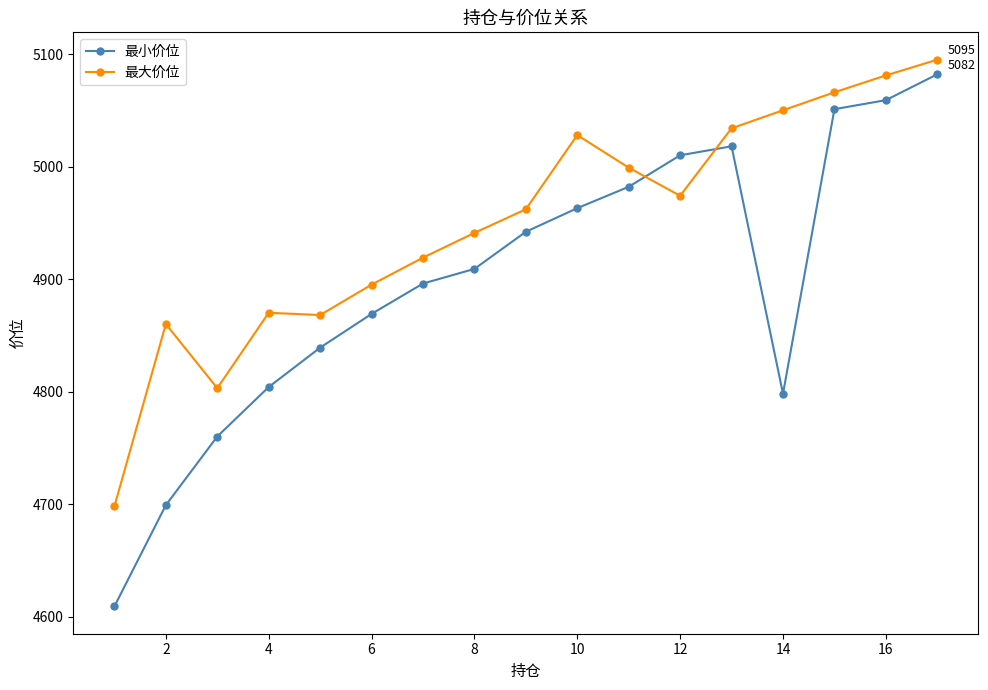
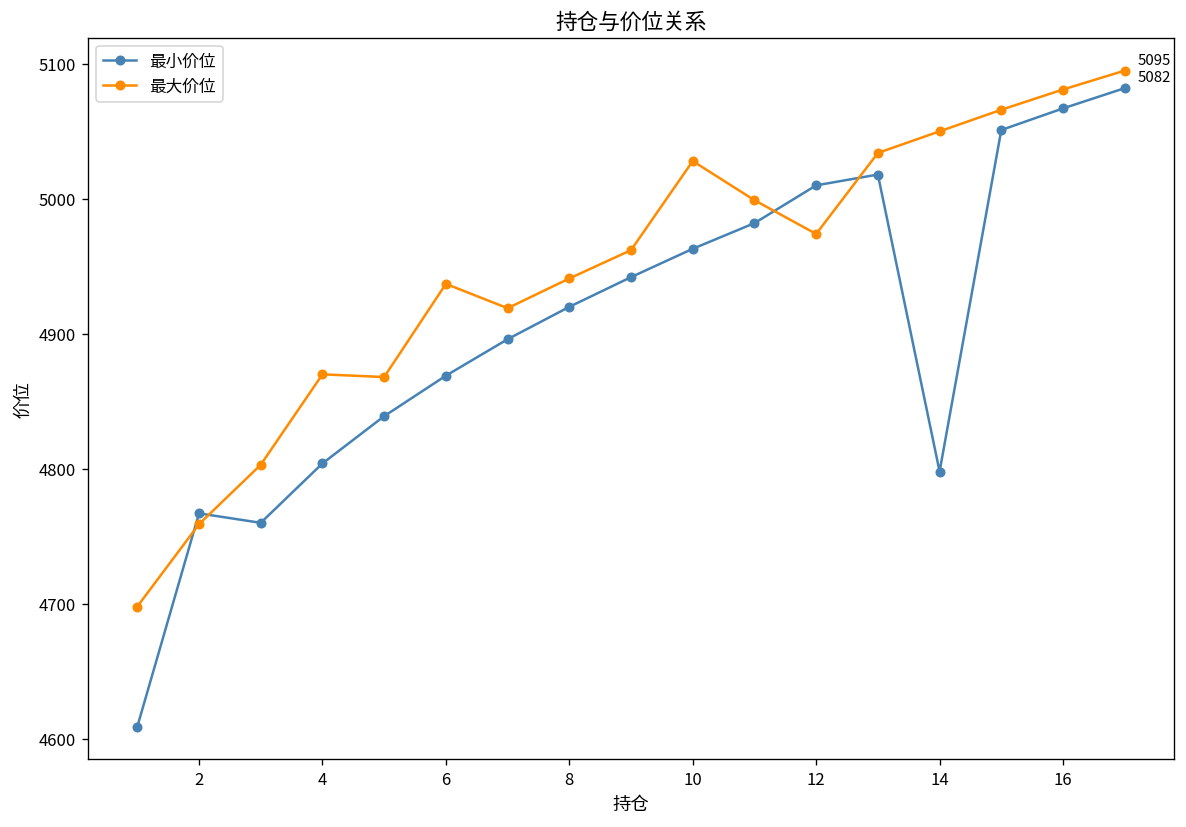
  {
    "最小价位": {
-     "2": 4699,
+     "2": 4767,
      "4": 4804,
      "6": 4869,
-     "8": 4909,
+     "8": 4920,
      "10": 4963,
      "12": 5010,
      "14": 4798,
-     "16": 5059
+     "16": 5067
    },
    "最大价位": {
-     "2": 4860,
+     "2": 4759,
      "4": 4870,
-     "6": 4895,
+     "6": 4937,
      "8": 4941,
      "10": 5028,
      "12": 4974,
      "14": 5050,
      "16": 5081
    }
  }
